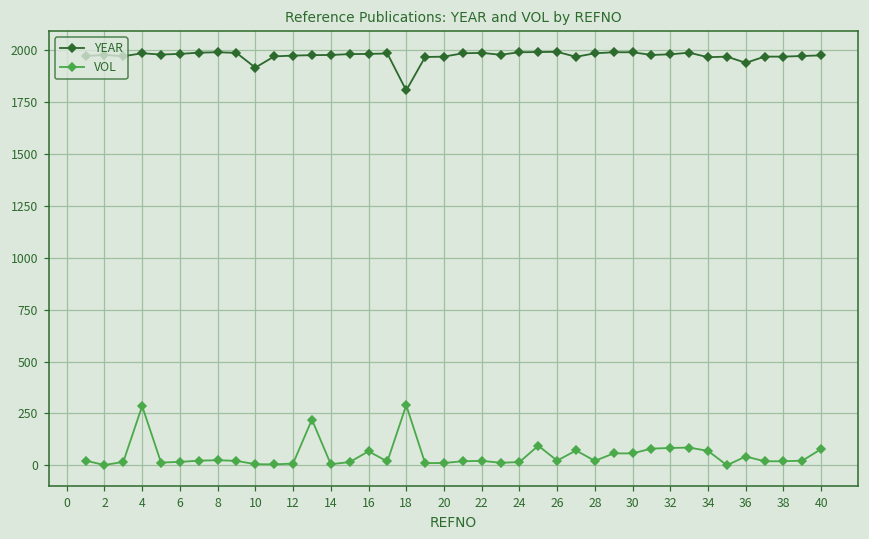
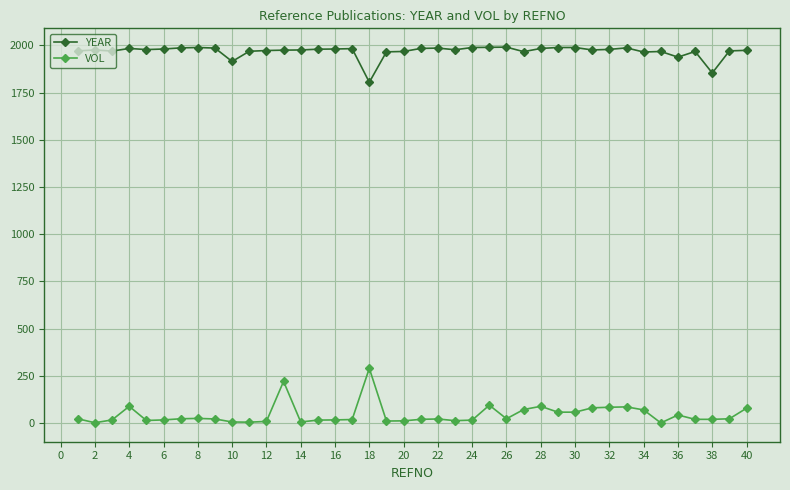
  {
    "YEAR": {
      "4": 1980,
      "6": 1980,
      "8": 1990,
      "10": 1920,
      "12": 1970,
      "14": 1980,
      "16": 1980,
      "18": 1810,
      "20": 1970,
      "22": 1990,
      "24": 1990,
      "26": 1990,
      "28": 1980,
      "30": 1990,
      "32": 1980,
      "34": 1970,
      "36": 1940,
-     "38": 1970,
+     "38": 1850,
      "40": 1970
    },
    "VOL": {
      "2": 0,
-     "4": 290,
+     "4": 90,
      "6": 20,
      "8": 30,
      "10": 10,
      "12": 10,
      "14": 10,
-     "16": 70,
+     "16": 20,
      "18": 290,
      "20": 10,
      "22": 20,
      "24": 20,
      "26": 20,
-     "28": 20,
+     "28": 90,
      "30": 60,
      "32": 80,
      "34": 70,
      "36": 40,
      "38": 20,
      "40": 80
    }
  }
